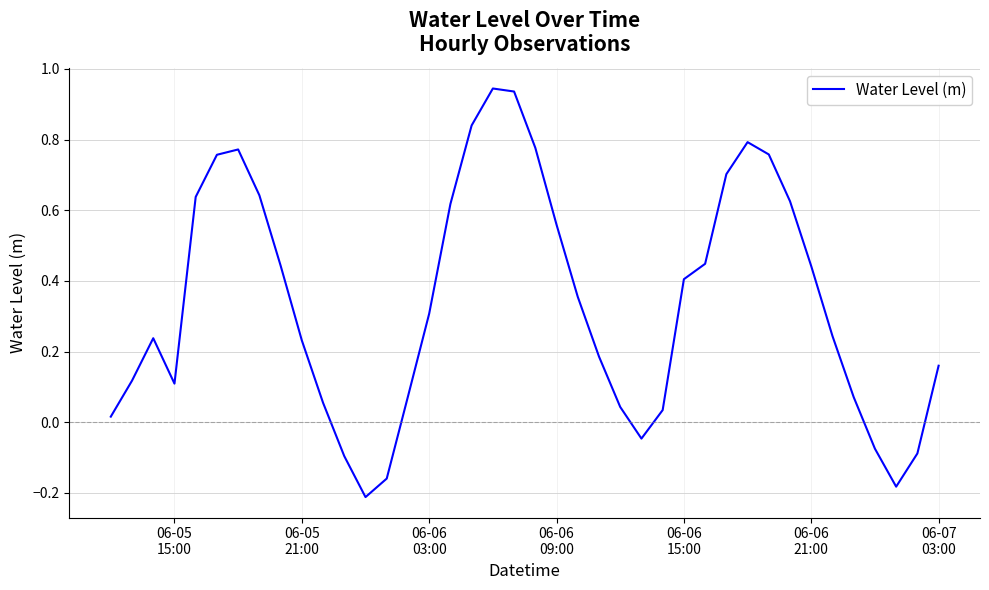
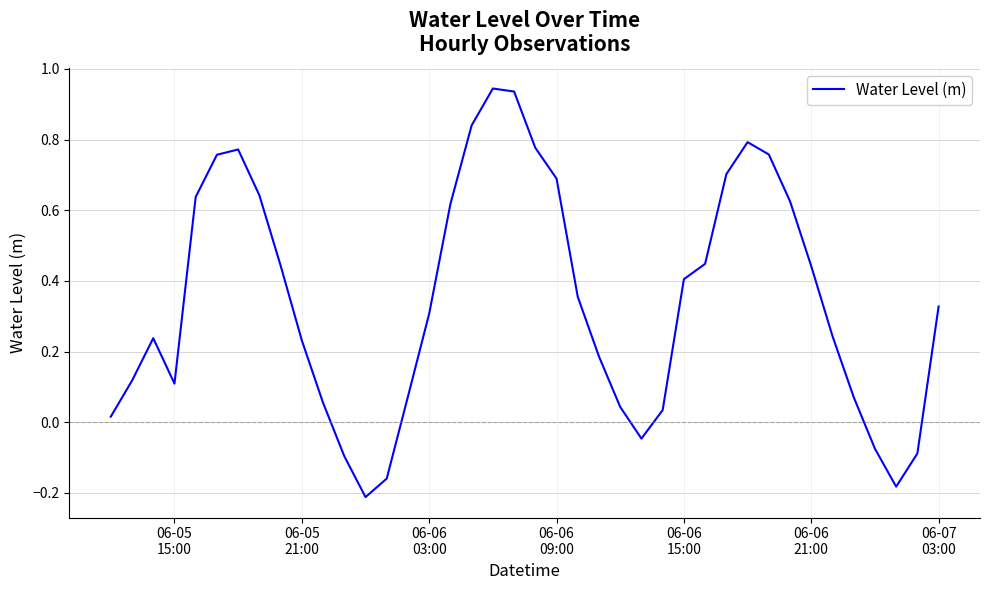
  {
    "06-05 15:00": 0.11,
    "06-05 21:00": 0.23,
    "06-06 03:00": 0.31,
-   "06-06 09:00": 0.56,
+   "06-06 09:00": 0.69,
    "06-06 15:00": 0.40,
    "06-06 21:00": 0.44,
-   "06-07 03:00": 0.16
+   "06-07 03:00": 0.33
  }
